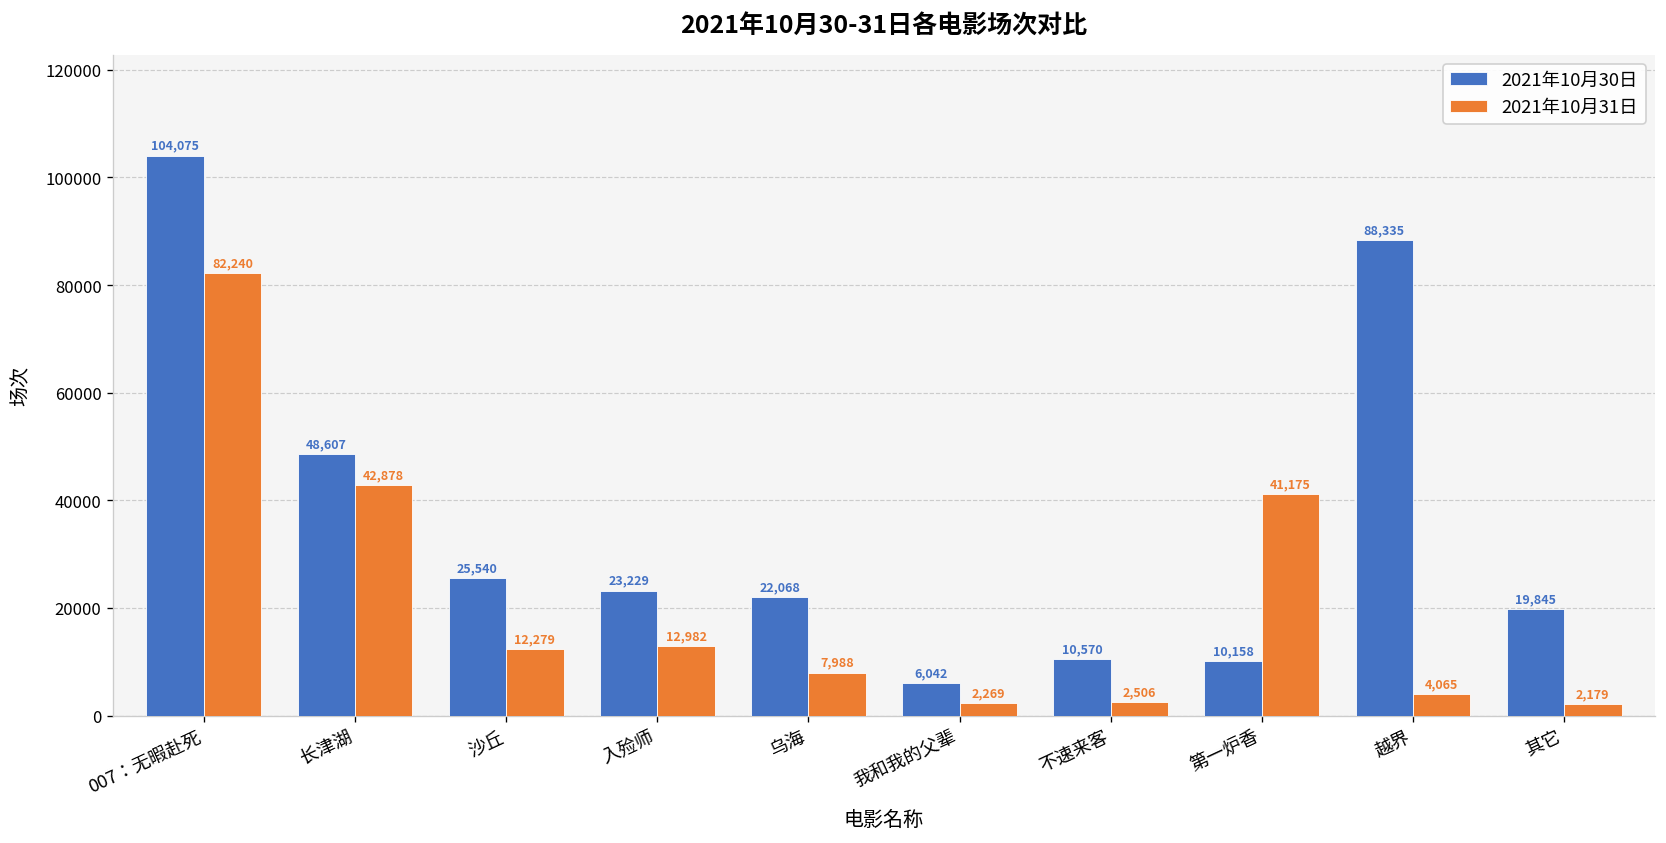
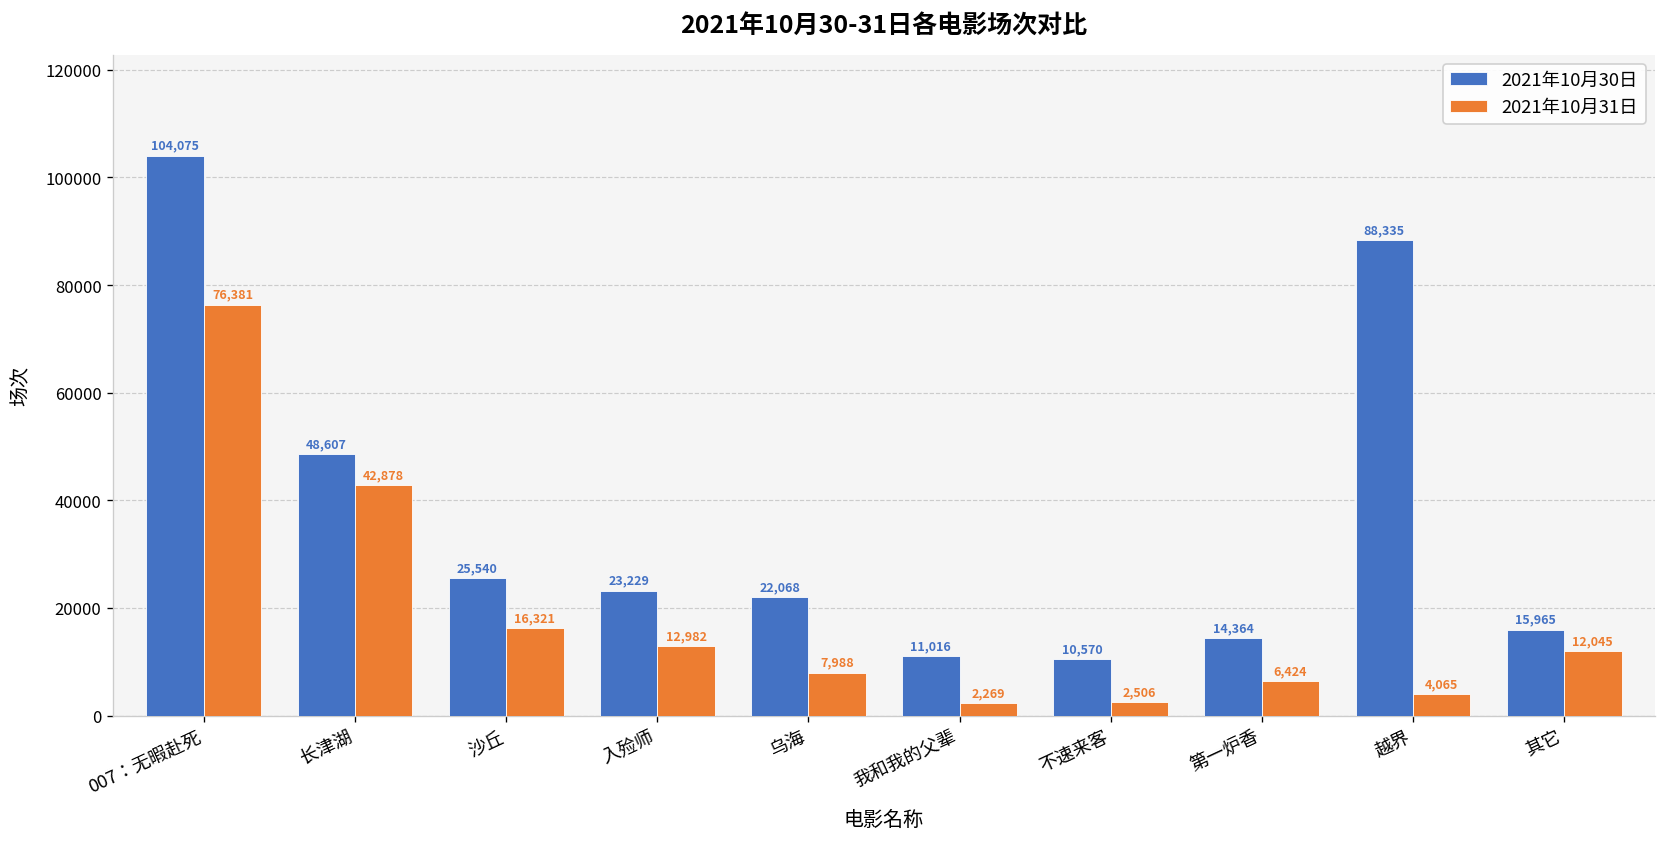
  {
    "2021年10月30日": {
      "007：无暇赴死": "104,075",
      "长津湖": "48,607",
      "沙丘": "25,540",
      "入殓师": "23,229",
      "乌海": "22,068",
-     "我和我的父辈": "6,042",
+     "我和我的父辈": "11,016",
      "不速来客": "10,570",
-     "第一炉香": "10,158",
+     "第一炉香": "14,364",
      "越界": "88,335",
-     "其它": "19,845"
+     "其它": "15,965"
    },
    "2021年10月31日": {
-     "007：无暇赴死": "82,240",
+     "007：无暇赴死": "76,381",
      "长津湖": "42,878",
-     "沙丘": "12,279",
+     "沙丘": "16,321",
      "入殓师": "12,982",
      "乌海": "7,988",
      "我和我的父辈": "2,269",
      "不速来客": "2,506",
-     "第一炉香": "41,175",
+     "第一炉香": "6,424",
      "越界": "4,065",
-     "其它": "2,179"
+     "其它": "12,045"
    }
  }
